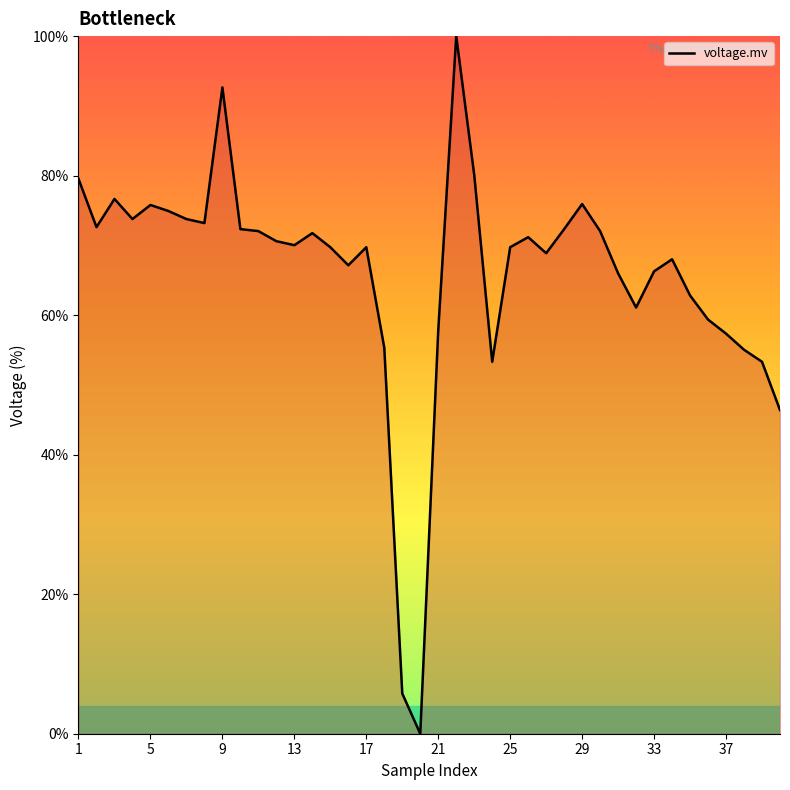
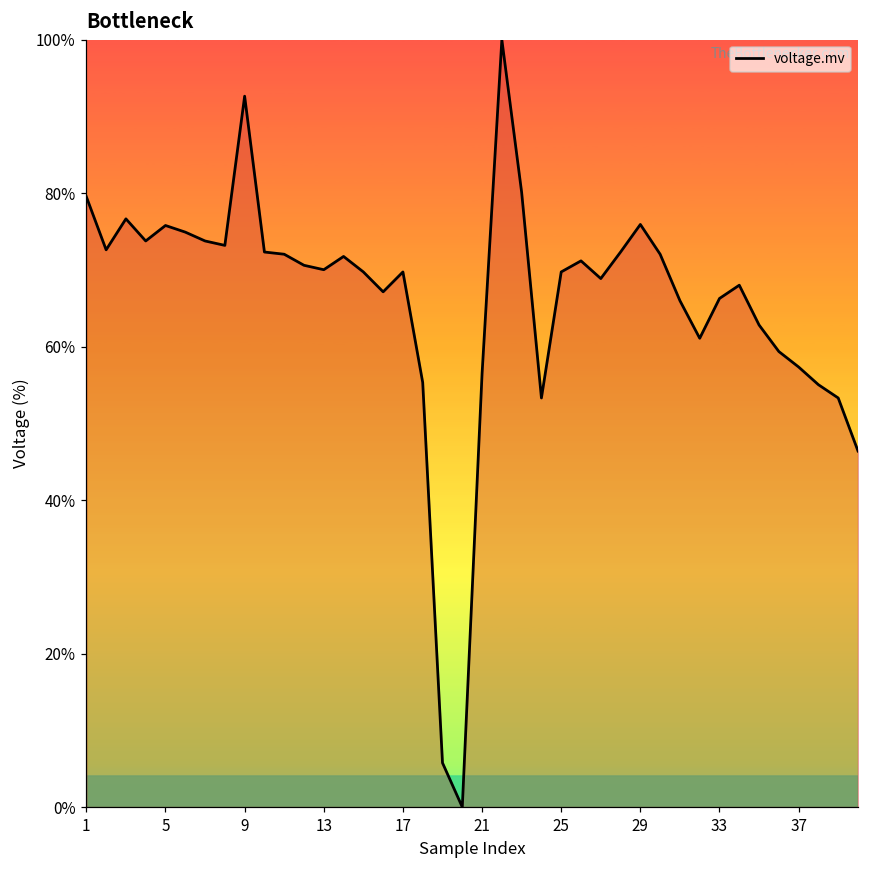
  {
    "1": "80%",
    "5": "76%",
    "9": "93%",
    "13": "70%",
    "17": "70%",
-   "21": "58%",
+   "21": "56%",
    "25": "70%",
    "29": "76%",
    "33": "66%",
    "37": "57%"
  }
